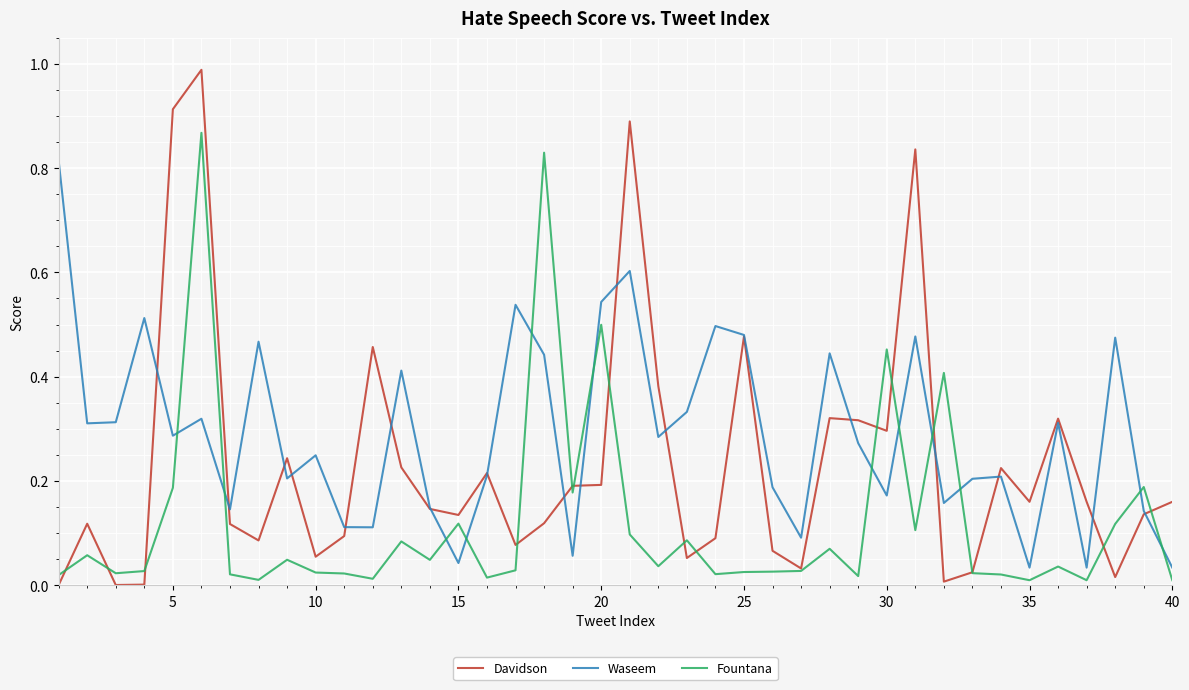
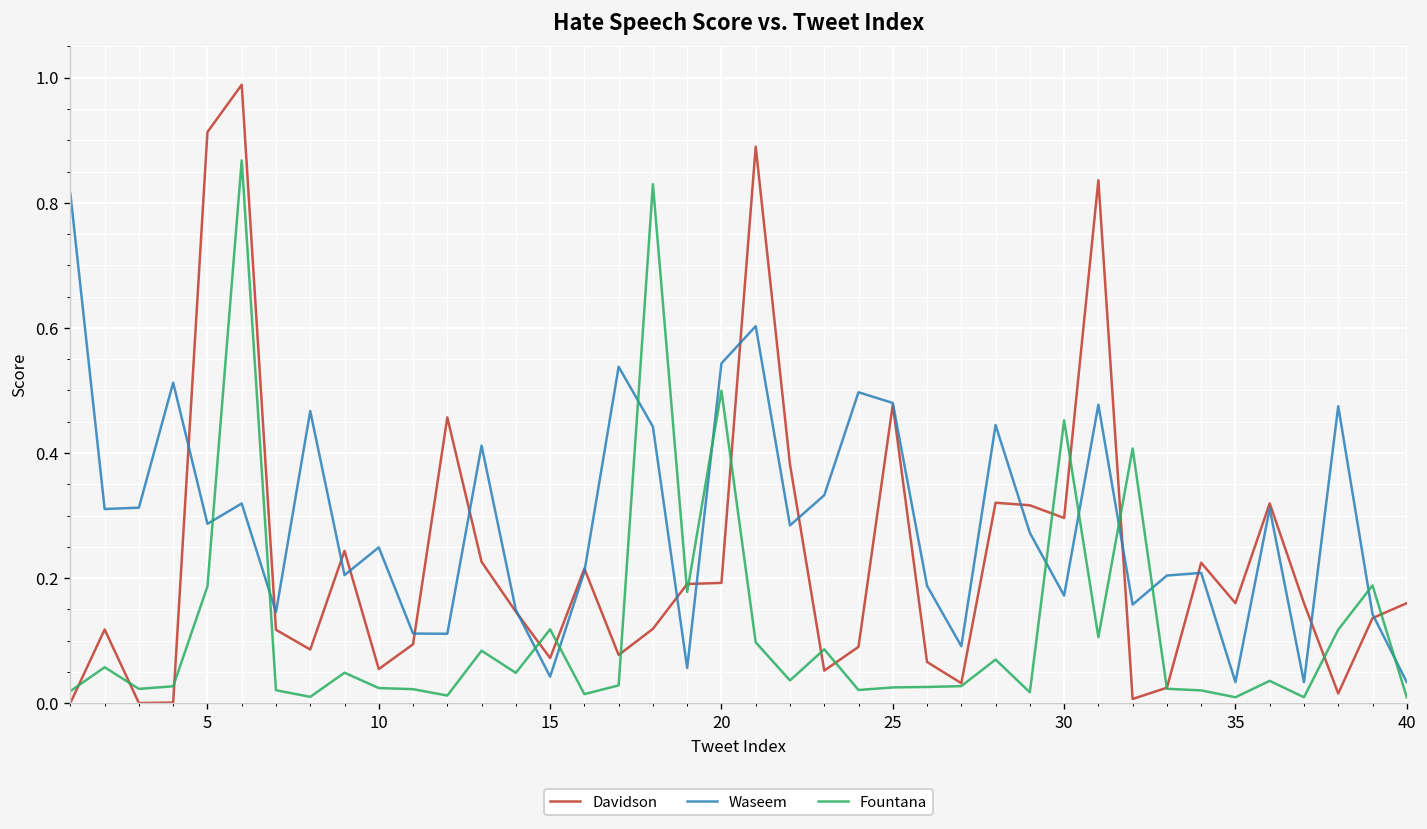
  {
    "Davidson": {
      "5": 0.91,
      "10": 0.05,
-     "15": 0.13,
+     "15": 0.07,
      "20": 0.19,
      "30": 0.30,
      "35": 0.16,
      "40": 0.16
    },
    "Waseem": {
      "5": 0.29,
      "10": 0.25,
      "15": 0.04,
      "20": 0.54,
      "30": 0.17,
      "35": 0.03,
      "40": 0.03
    },
    "Fountana": {
      "5": 0.19,
      "10": 0.02,
      "15": 0.12,
      "20": 0.50,
      "25": 0.03,
      "30": 0.45,
      "35": 0.01,
      "40": 0.01
    }
  }
